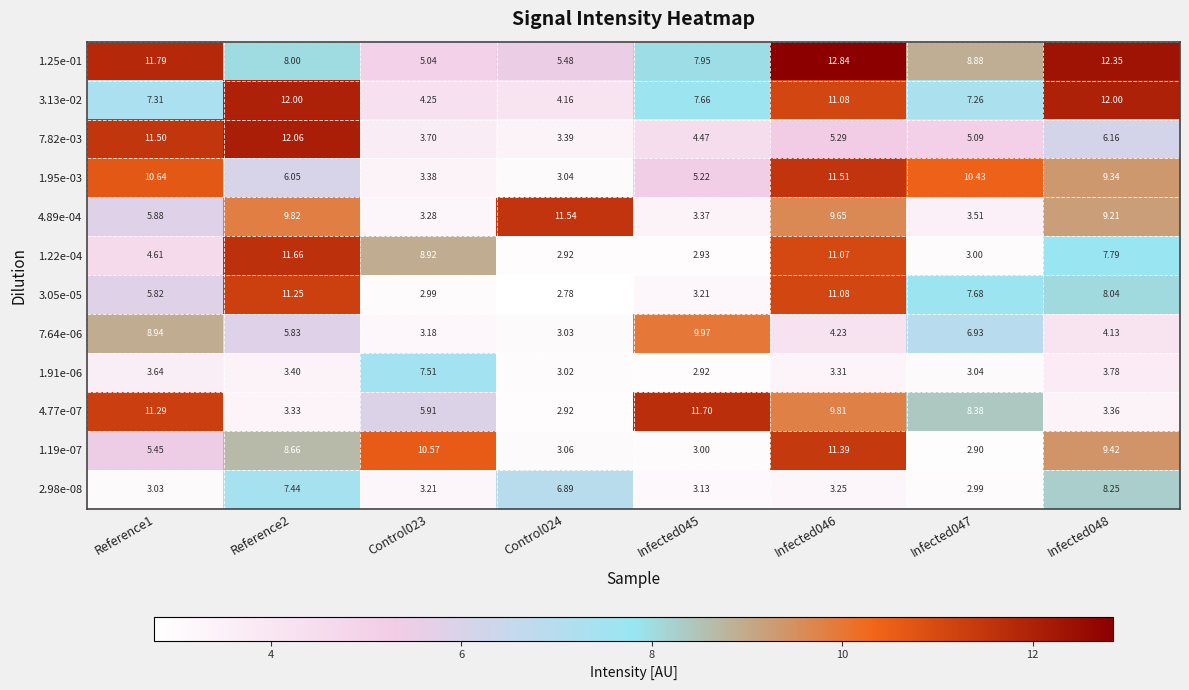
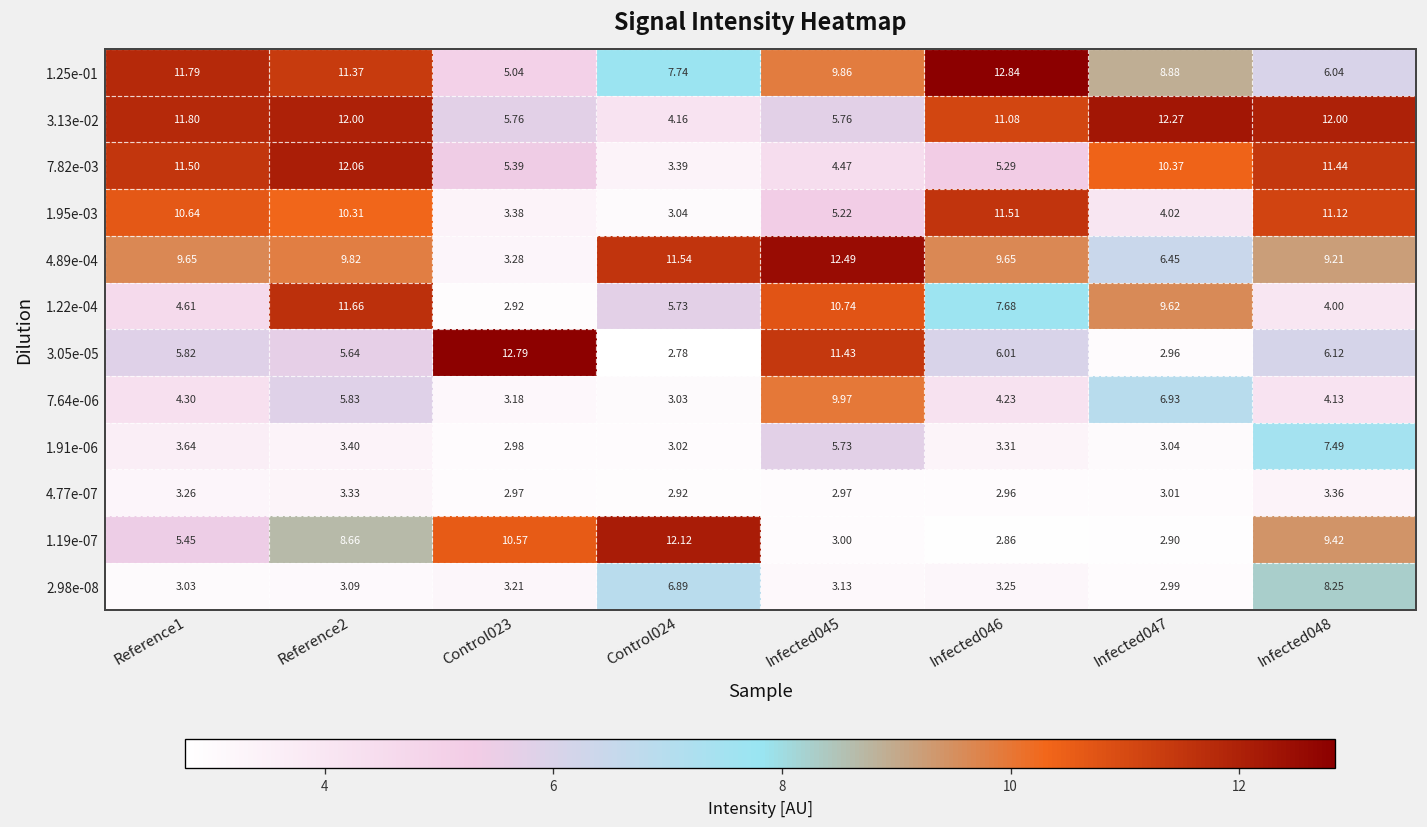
  {
    "1.25e-01": {
      "Reference1": 11.79,
-     "Reference2": 8.00,
+     "Reference2": 11.37,
      "Control023": 5.04,
-     "Control024": 5.48,
-     "Infected045": 7.95,
+     "Control024": 7.74,
+     "Infected045": 9.86,
      "Infected046": 12.84,
      "Infected047": 8.88,
-     "Infected048": 12.35
+     "Infected048": 6.04
    },
    "3.13e-02": {
-     "Reference1": 7.31,
+     "Reference1": 11.80,
      "Reference2": 12.00,
-     "Control023": 4.25,
+     "Control023": 5.76,
      "Control024": 4.16,
-     "Infected045": 7.66,
+     "Infected045": 5.76,
      "Infected046": 11.08,
-     "Infected047": 7.26,
+     "Infected047": 12.27,
      "Infected048": 12.00
    },
    "7.82e-03": {
      "Reference1": 11.50,
      "Reference2": 12.06,
-     "Control023": 3.70,
+     "Control023": 5.39,
      "Control024": 3.39,
      "Infected045": 4.47,
      "Infected046": 5.29,
-     "Infected047": 5.09,
-     "Infected048": 6.16
+     "Infected047": 10.37,
+     "Infected048": 11.44
    },
    "1.95e-03": {
      "Reference1": 10.64,
-     "Reference2": 6.05,
+     "Reference2": 10.31,
      "Control023": 3.38,
      "Control024": 3.04,
      "Infected045": 5.22,
      "Infected046": 11.51,
-     "Infected047": 10.43,
-     "Infected048": 9.34
+     "Infected047": 4.02,
+     "Infected048": 11.12
    },
    "4.89e-04": {
-     "Reference1": 5.88,
+     "Reference1": 9.65,
      "Reference2": 9.82,
      "Control023": 3.28,
      "Control024": 11.54,
-     "Infected045": 3.37,
+     "Infected045": 12.49,
      "Infected046": 9.65,
-     "Infected047": 3.51,
+     "Infected047": 6.45,
      "Infected048": 9.21
    },
    "1.22e-04": {
      "Reference1": 4.61,
      "Reference2": 11.66,
-     "Control023": 8.92,
-     "Control024": 2.92,
-     "Infected045": 2.93,
-     "Infected046": 11.07,
-     "Infected047": 3.00,
-     "Infected048": 7.79
+     "Control023": 2.92,
+     "Control024": 5.73,
+     "Infected045": 10.74,
+     "Infected046": 7.68,
+     "Infected047": 9.62,
+     "Infected048": 4.00
    },
    "3.05e-05": {
      "Reference1": 5.82,
-     "Reference2": 11.25,
-     "Control023": 2.99,
+     "Reference2": 5.64,
+     "Control023": 12.79,
      "Control024": 2.78,
-     "Infected045": 3.21,
-     "Infected046": 11.08,
-     "Infected047": 7.68,
-     "Infected048": 8.04
+     "Infected045": 11.43,
+     "Infected046": 6.01,
+     "Infected047": 2.96,
+     "Infected048": 6.12
    },
    "7.64e-06": {
-     "Reference1": 8.94,
+     "Reference1": 4.30,
      "Reference2": 5.83,
      "Control023": 3.18,
      "Control024": 3.03,
      "Infected045": 9.97,
      "Infected046": 4.23,
      "Infected047": 6.93,
      "Infected048": 4.13
    },
    "1.91e-06": {
      "Reference1": 3.64,
      "Reference2": 3.40,
-     "Control023": 7.51,
+     "Control023": 2.98,
      "Control024": 3.02,
-     "Infected045": 2.92,
+     "Infected045": 5.73,
      "Infected046": 3.31,
      "Infected047": 3.04,
-     "Infected048": 3.78
+     "Infected048": 7.49
    },
    "4.77e-07": {
-     "Reference1": 11.29,
+     "Reference1": 3.26,
      "Reference2": 3.33,
-     "Control023": 5.91,
+     "Control023": 2.97,
      "Control024": 2.92,
-     "Infected045": 11.70,
-     "Infected046": 9.81,
-     "Infected047": 8.38,
+     "Infected045": 2.97,
+     "Infected046": 2.96,
+     "Infected047": 3.01,
      "Infected048": 3.36
    },
    "1.19e-07": {
      "Reference1": 5.45,
      "Reference2": 8.66,
      "Control023": 10.57,
-     "Control024": 3.06,
+     "Control024": 12.12,
      "Infected045": 3.00,
-     "Infected046": 11.39,
+     "Infected046": 2.86,
      "Infected047": 2.90,
      "Infected048": 9.42
    },
    "2.98e-08": {
      "Reference1": 3.03,
-     "Reference2": 7.44,
+     "Reference2": 3.09,
      "Control023": 3.21,
      "Control024": 6.89,
      "Infected045": 3.13,
      "Infected046": 3.25,
      "Infected047": 2.99,
      "Infected048": 8.25
    }
  }
